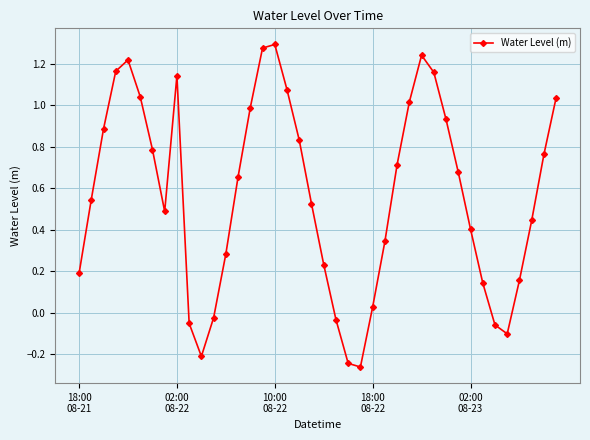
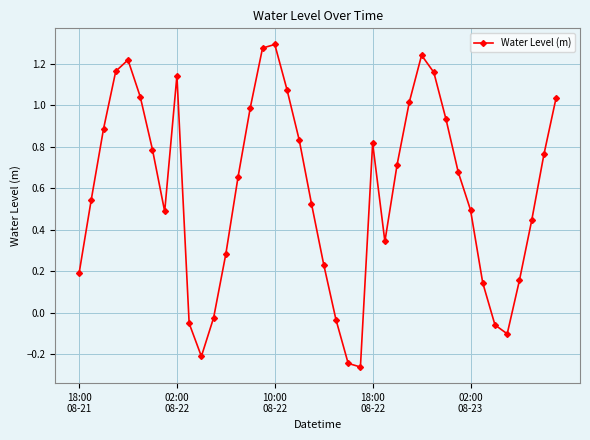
  {
    "18:00 08-21": 0.19,
    "02:00 08-22": 1.14,
    "10:00 08-22": 1.29,
-   "18:00 08-22": 0.03,
-   "02:00 08-23": 0.40
+   "18:00 08-22": 0.82,
+   "02:00 08-23": 0.50
  }
